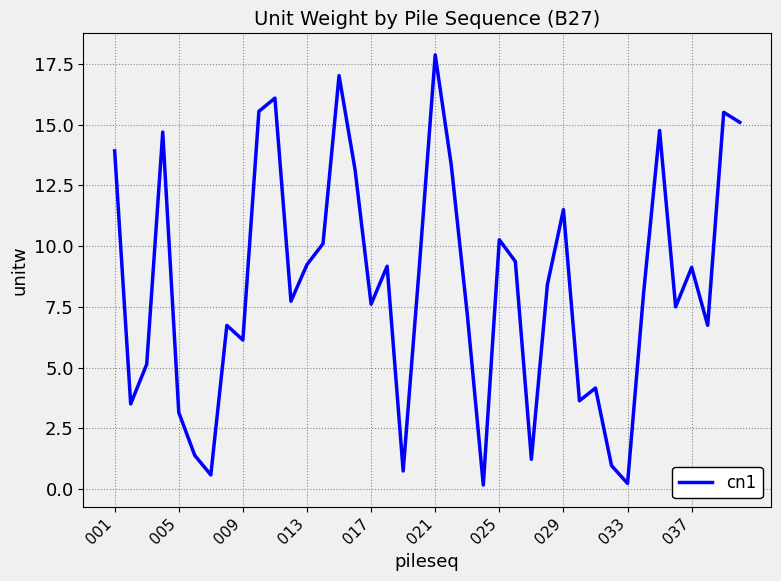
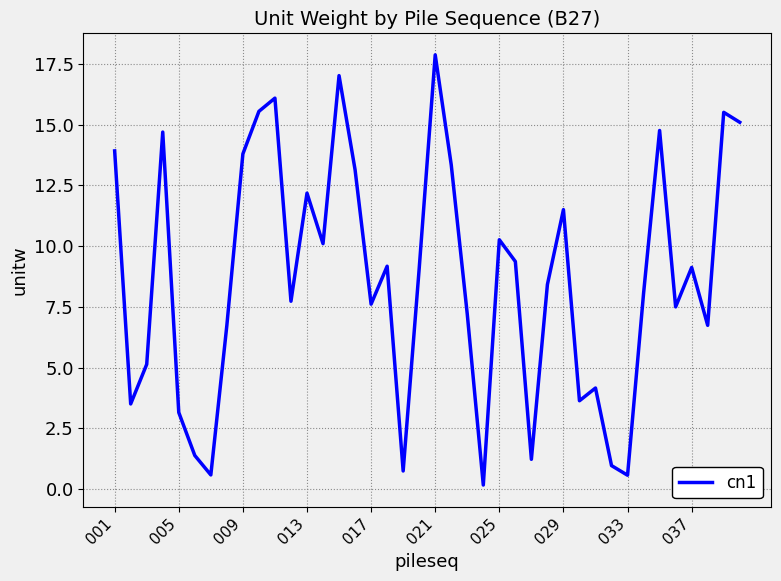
  {
    "001": 13.9,
    "005": 3.2,
-   "009": 6.1,
-   "013": 9.2,
+   "009": 13.8,
+   "013": 12.2,
    "017": 7.6,
    "021": 17.9,
    "025": 10.3,
    "029": 11.5,
-   "033": 0.2,
+   "033": 0.6,
    "037": 9.1
  }
